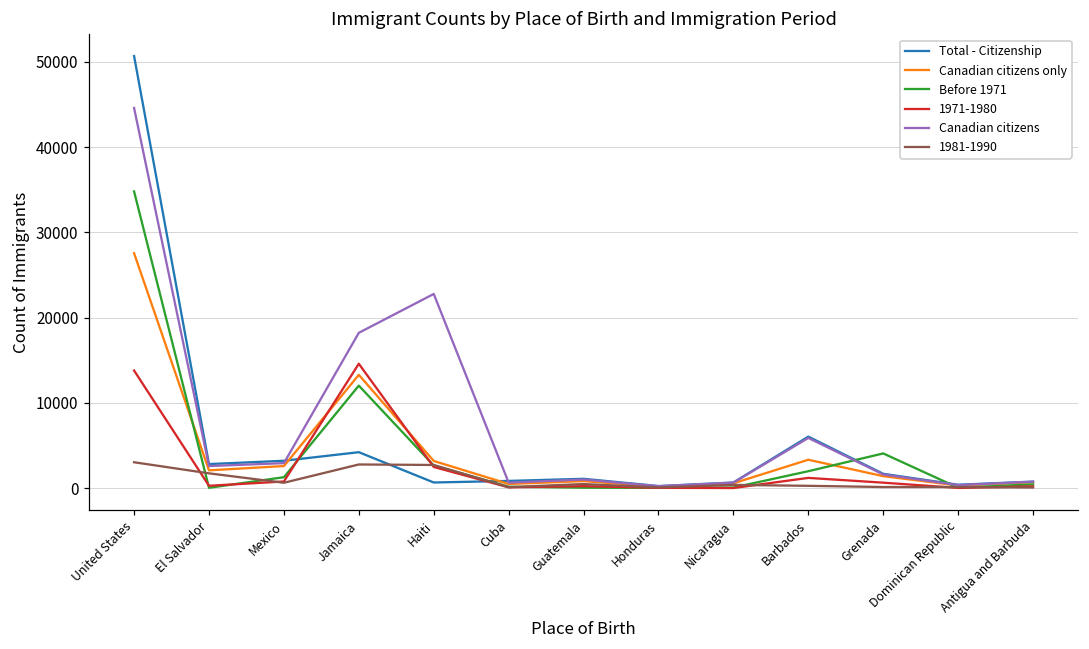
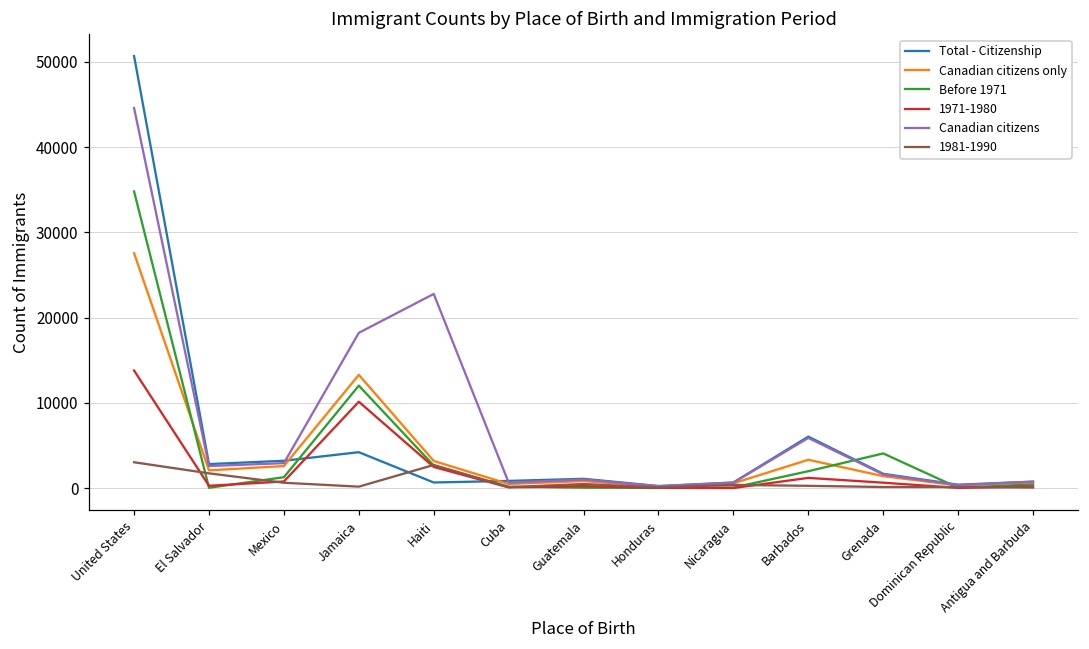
  {
    "Total - Citizenship": {
      "United States": 51000,
      "Jamaica": 4000,
      "Haiti": 1000
    },
    "Canadian citizens only": {
      "United States": 28000,
      "El Salvador": 2000,
      "Mexico": 3000,
      "Jamaica": 13000,
      "Haiti": 3000,
      "Barbados": 3000
    },
    "Before 1971": {
      "United States": 35000,
      "Mexico": 1000,
      "Jamaica": 12000,
      "Barbados": 2000,
      "Grenada": 4000
    },
    "1971-1980": {
      "United States": 14000,
-     "Jamaica": 15000,
+     "Jamaica": 10000,
      "Barbados": 1000,
      "Grenada": 1000
    },
    "Canadian citizens": {
      "United States": 45000,
      "Jamaica": 18000,
      "Haiti": 23000
    },
    "1981-1990": {
      "United States": 3000,
      "El Salvador": 2000,
-     "Jamaica": 3000,
+     "Jamaica": 0,
      "Barbados": 0,
      "Grenada": 0
    }
  }
